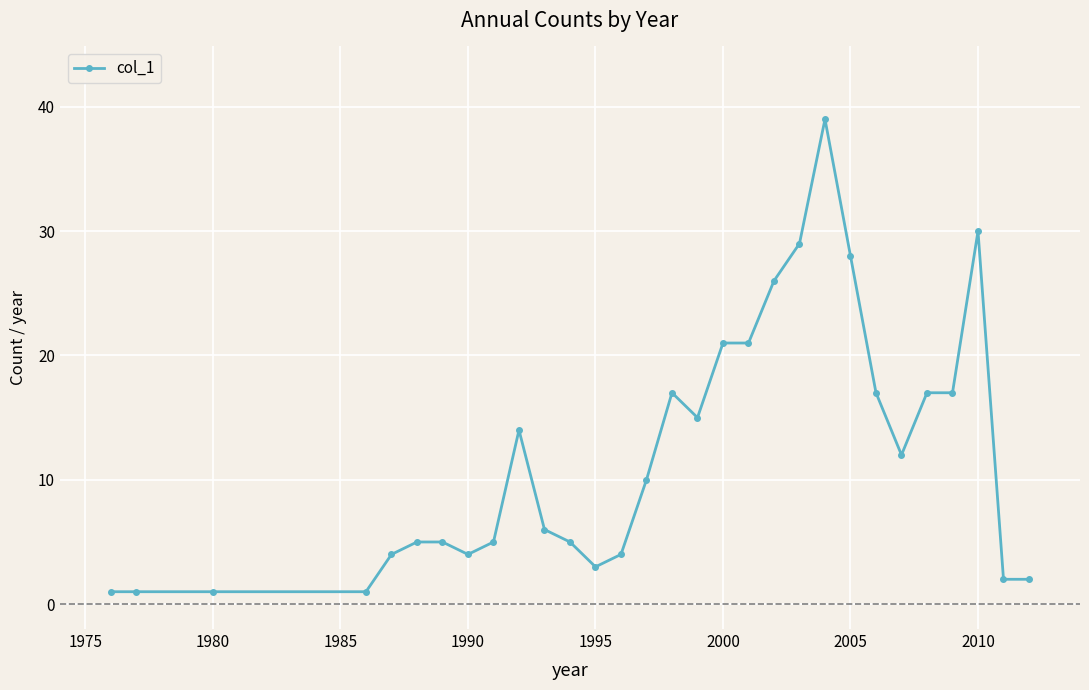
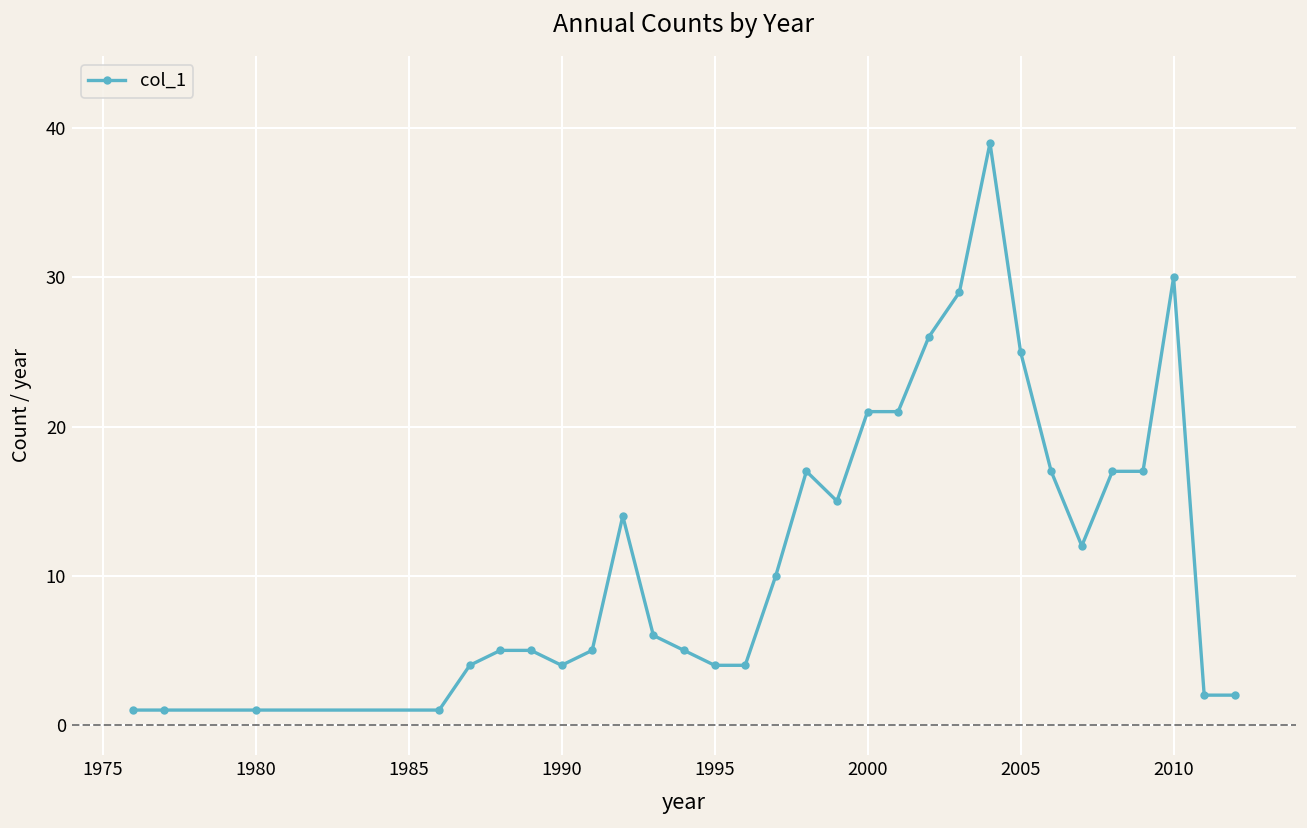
  {
    "1980": 1,
    "1990": 4,
-   "1995": 3,
+   "1995": 4,
    "2000": 21,
-   "2005": 28,
+   "2005": 25,
    "2010": 30
  }
